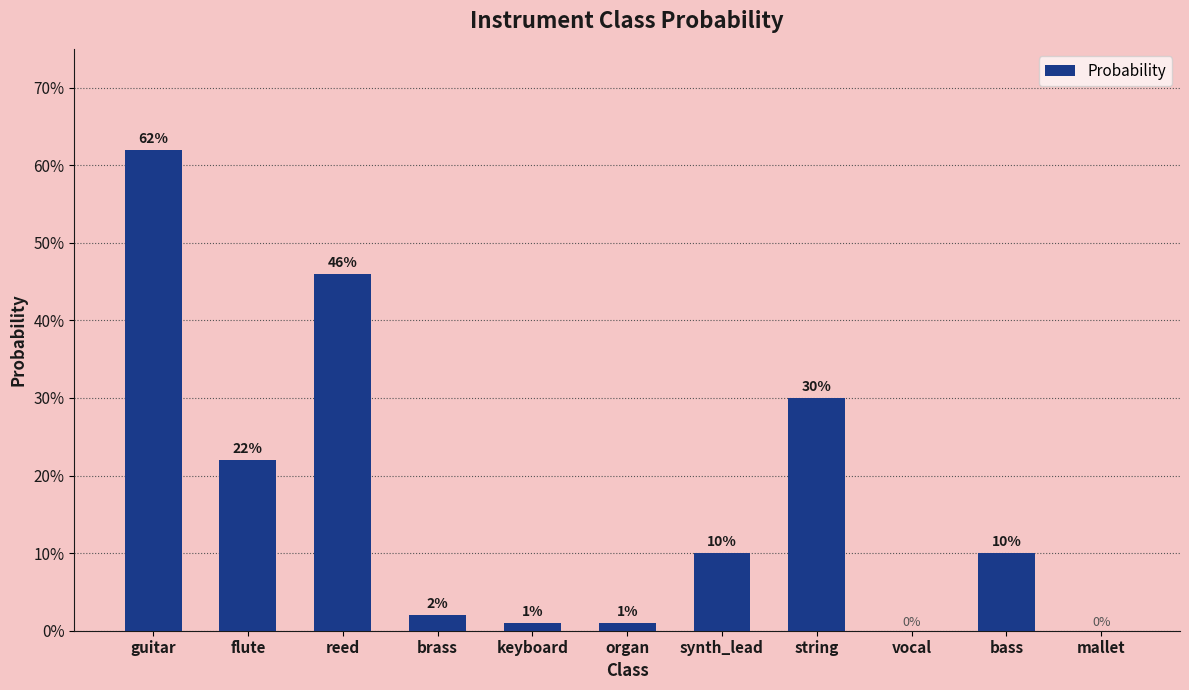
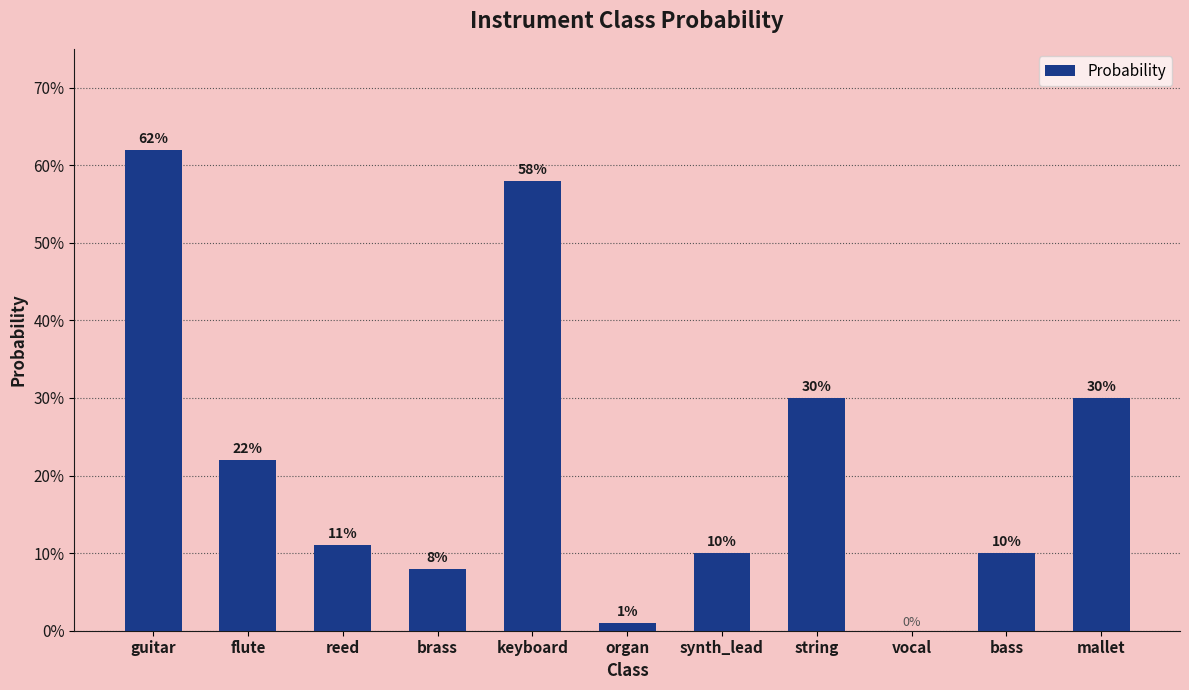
  {
    "guitar": "62%",
    "flute": "22%",
-   "reed": "46%",
-   "brass": "2%",
-   "keyboard": "1%",
+   "reed": "11%",
+   "brass": "8%",
+   "keyboard": "58%",
    "organ": "1%",
    "synth_lead": "10%",
    "string": "30%",
    "vocal": "0%",
    "bass": "10%",
-   "mallet": "0%"
+   "mallet": "30%"
  }
